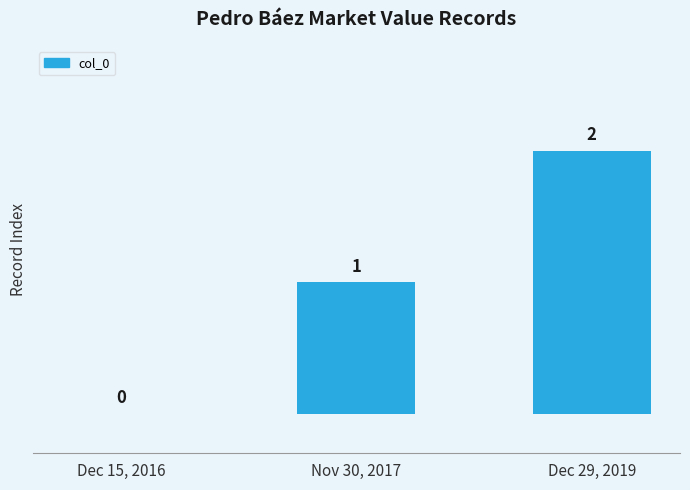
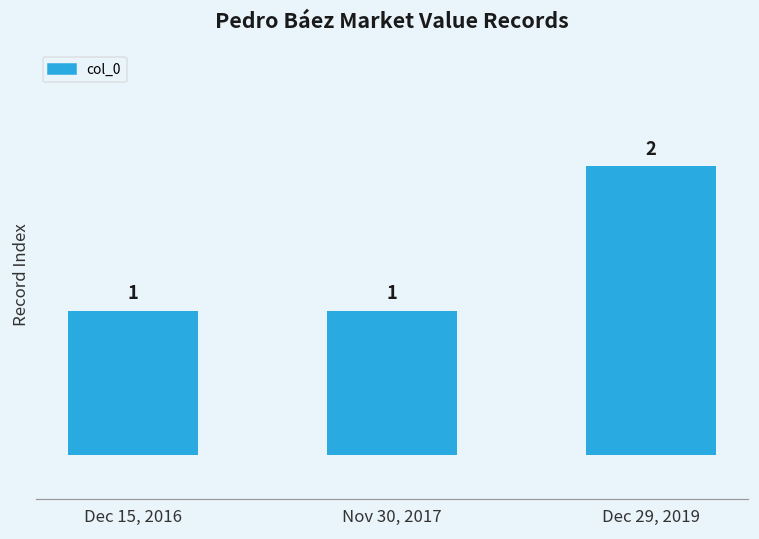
  {
-   "Dec 15, 2016": 0,
+   "Dec 15, 2016": 1,
    "Nov 30, 2017": 1,
    "Dec 29, 2019": 2
  }
